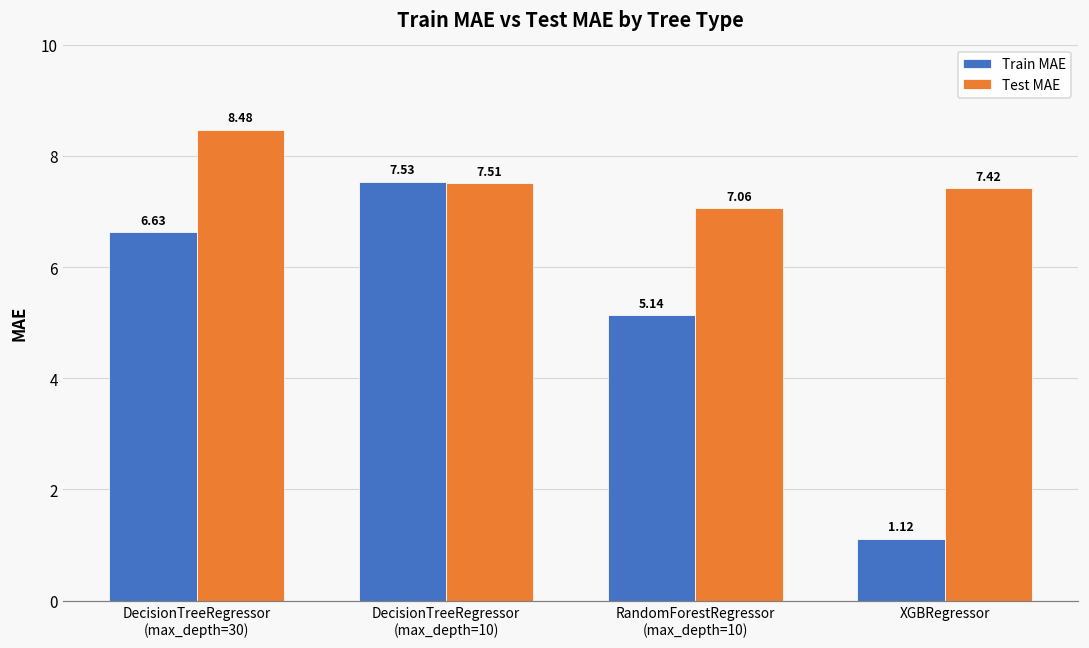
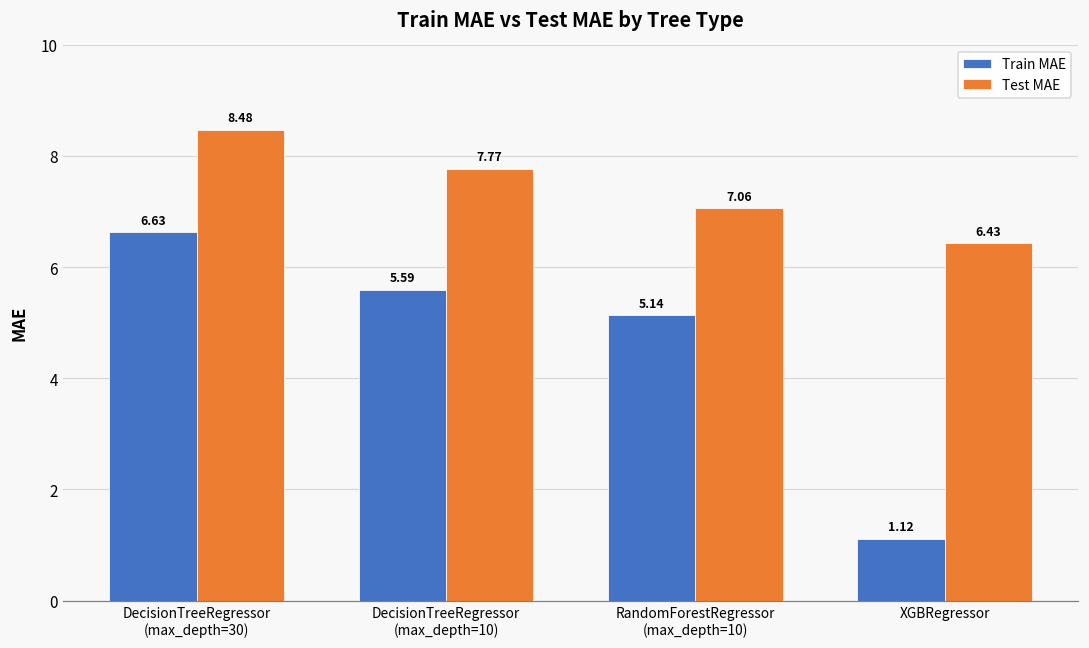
  {
    "Train MAE": {
      "DecisionTreeRegressor (max_depth=30)": 6.63,
-     "DecisionTreeRegressor (max_depth=10)": 7.53,
+     "DecisionTreeRegressor (max_depth=10)": 5.59,
      "RandomForestRegressor (max_depth=10)": 5.14,
      "XGBRegressor": 1.12
    },
    "Test MAE": {
      "DecisionTreeRegressor (max_depth=30)": 8.48,
-     "DecisionTreeRegressor (max_depth=10)": 7.51,
+     "DecisionTreeRegressor (max_depth=10)": 7.77,
      "RandomForestRegressor (max_depth=10)": 7.06,
-     "XGBRegressor": 7.42
+     "XGBRegressor": 6.43
    }
  }
